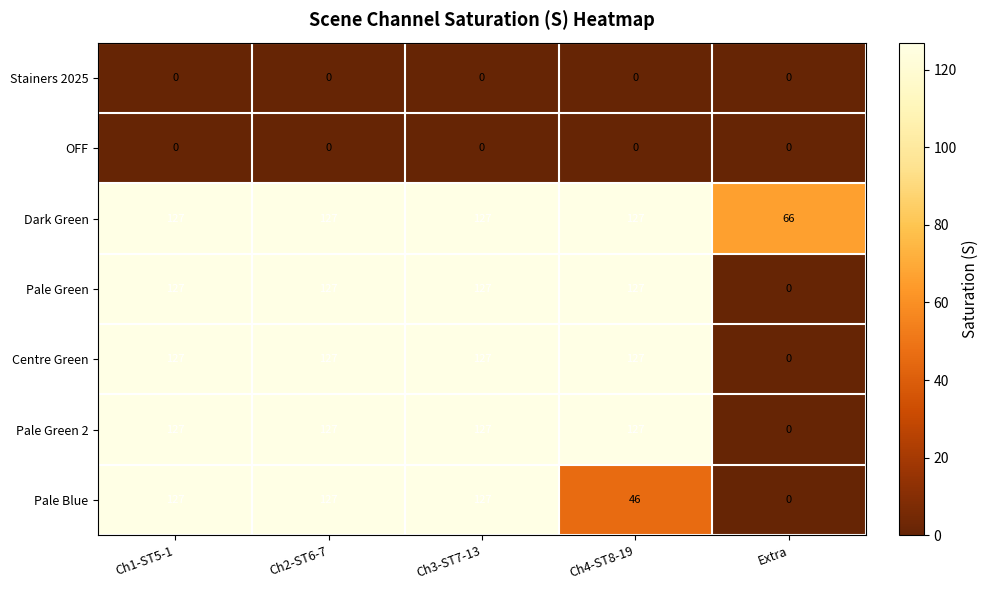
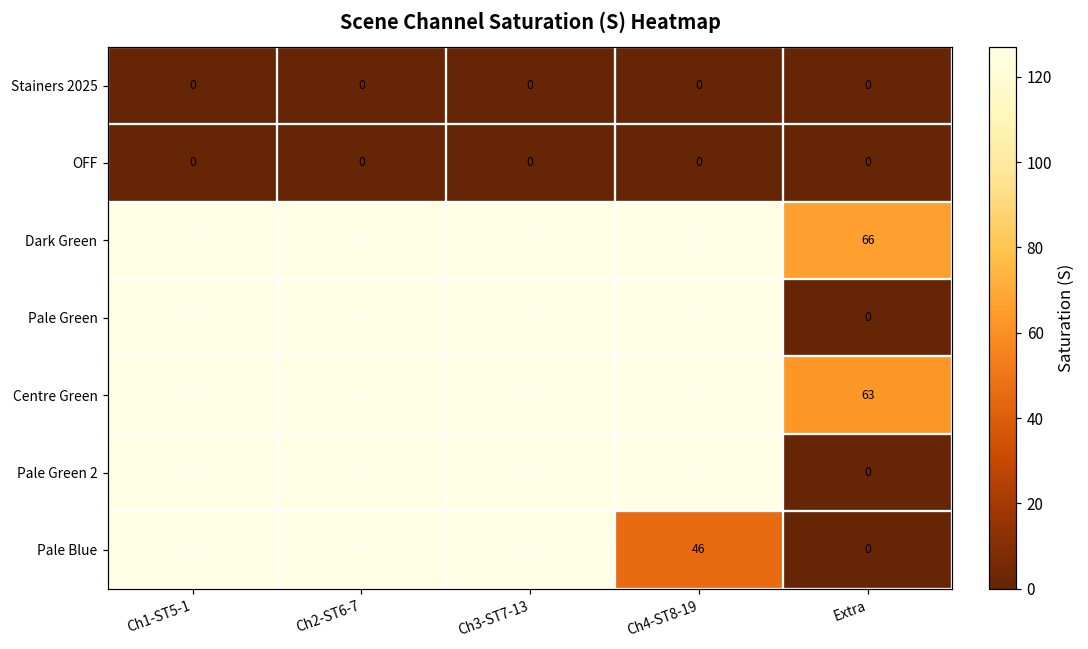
  {
    "Stainers 2025": {
      "Ch1-ST5-1": 0,
      "Ch2-ST6-7": 0,
      "Ch3-ST7-13": 0,
      "Ch4-ST8-19": 0,
      "Extra": 0
    },
    "OFF": {
      "Ch1-ST5-1": 0,
      "Ch2-ST6-7": 0,
      "Ch3-ST7-13": 0,
      "Ch4-ST8-19": 0,
      "Extra": 0
    },
    "Dark Green": {
      "Extra": 66
    },
    "Pale Green": {
      "Extra": 0
    },
    "Centre Green": {
-     "Extra": 0
+     "Extra": 63
    },
    "Pale Green 2": {
      "Extra": 0
    },
    "Pale Blue": {
      "Ch4-ST8-19": 46,
      "Extra": 0
    }
  }
